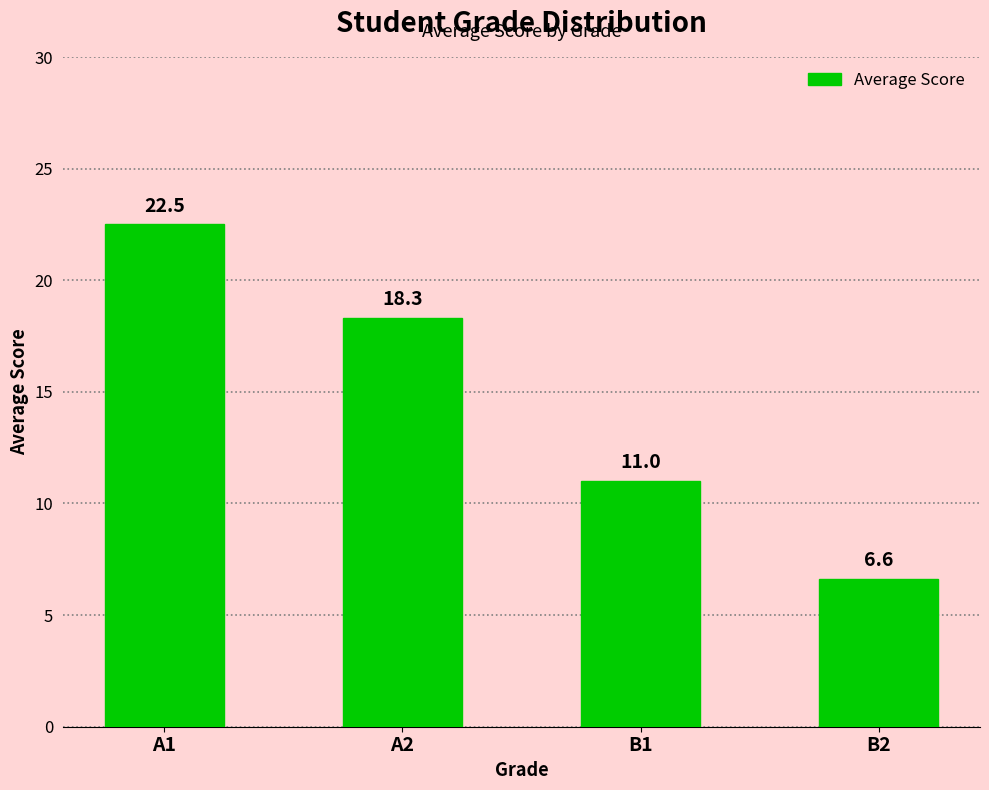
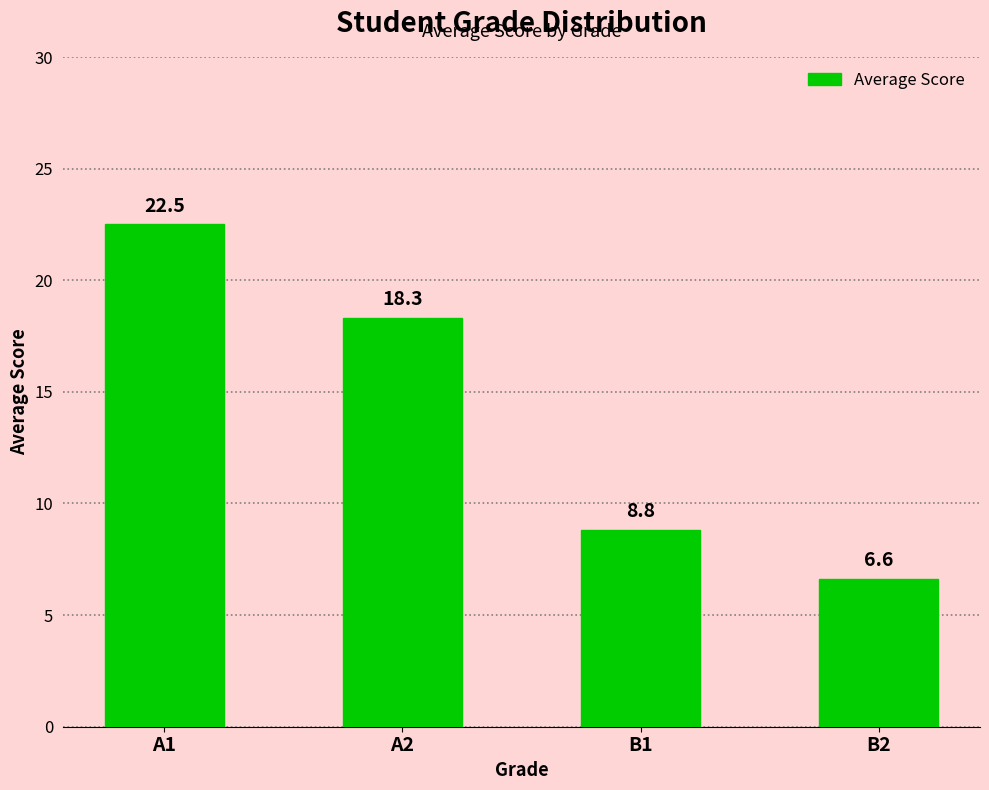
  {
    "A1": 22.5,
    "A2": 18.3,
-   "B1": 11.0,
+   "B1": 8.8,
    "B2": 6.6
  }
